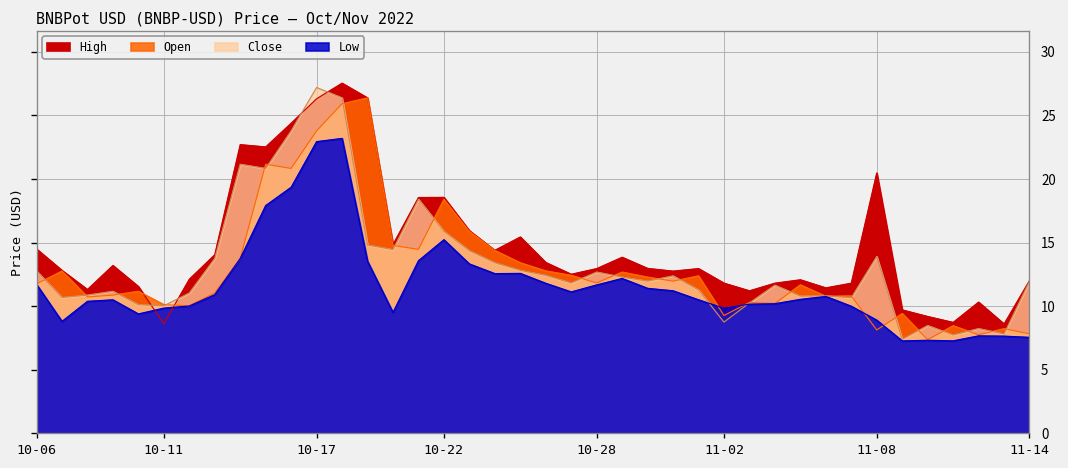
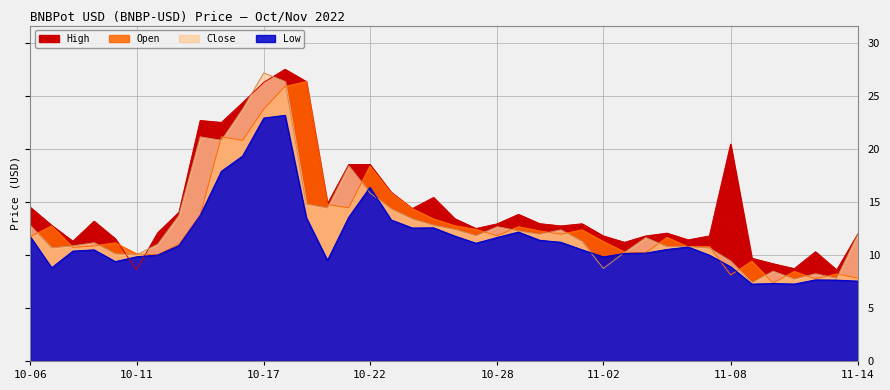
  {
    "High": {
      "10-06": 14.5,
      "10-11": 8.6,
      "10-17": 26.3,
      "10-28": 13.0,
      "11-02": 11.8,
      "11-08": 20.5
    },
    "Open": {
      "10-17": 23.8,
-     "11-02": 9.3,
+     "11-02": 11.3,
      "11-08": 8.1,
      "11-14": 7.8
    },
    "Close": {
      "10-06": 12.8,
      "10-17": 27.2,
      "10-22": 15.9,
      "10-28": 12.7,
      "11-02": 8.7,
-     "11-08": 13.9
+     "11-08": 9.4
    },
    "Low": {
      "10-17": 22.9,
-     "10-22": 15.2,
+     "10-22": 16.4,
      "11-02": 9.8,
      "11-08": 8.9,
      "11-14": 7.5
    }
  }
